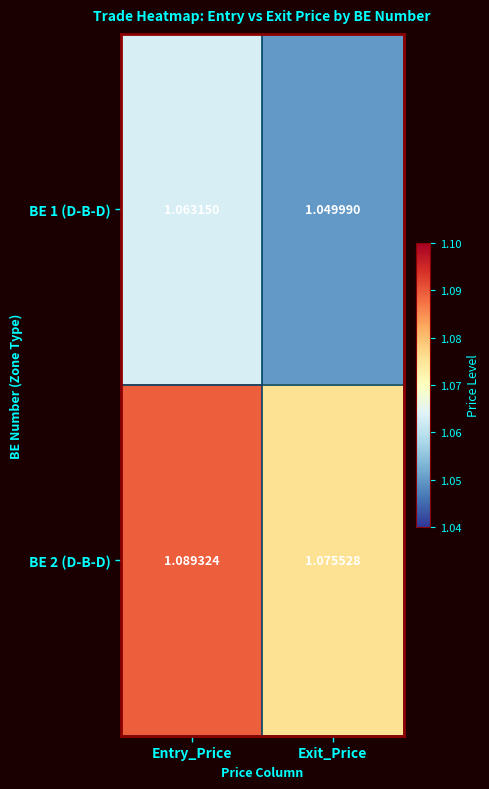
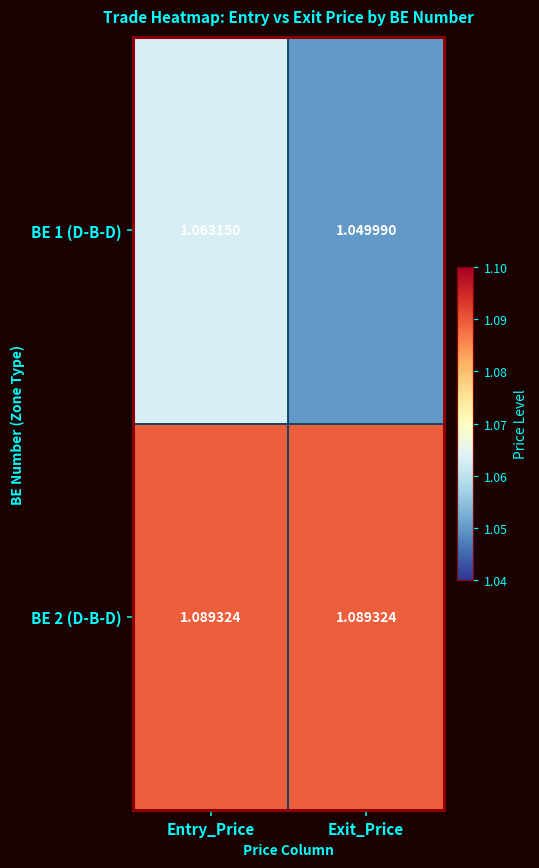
  {
    "BE 1 (D-B-D)": {
      "Exit_Price": 1.049990
    },
    "BE 2 (D-B-D)": {
      "Entry_Price": 1.089324,
-     "Exit_Price": 1.075528
+     "Exit_Price": 1.089324
    }
  }
